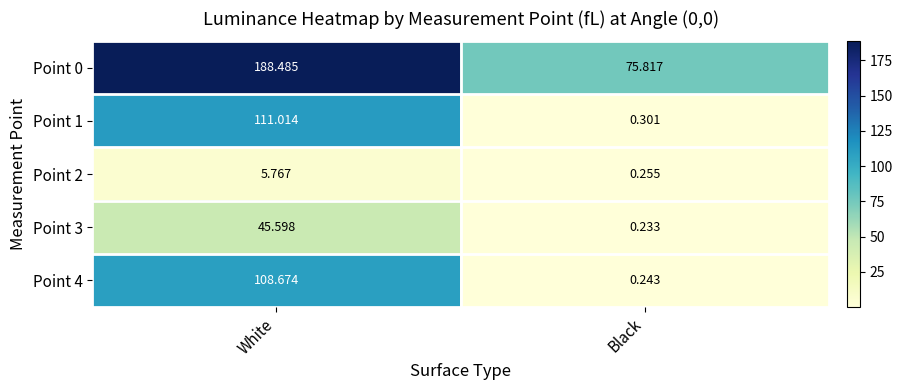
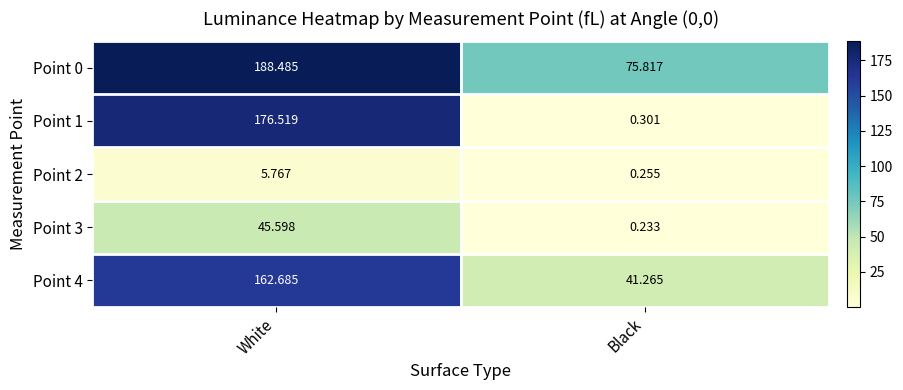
  {
    "Point 0": {
      "White": 188.485,
      "Black": 75.817
    },
    "Point 1": {
-     "White": 111.014,
+     "White": 176.519,
      "Black": 0.301
    },
    "Point 2": {
      "White": 5.767,
      "Black": 0.255
    },
    "Point 3": {
      "White": 45.598,
      "Black": 0.233
    },
    "Point 4": {
-     "White": 108.674,
-     "Black": 0.243
+     "White": 162.685,
+     "Black": 41.265
    }
  }
